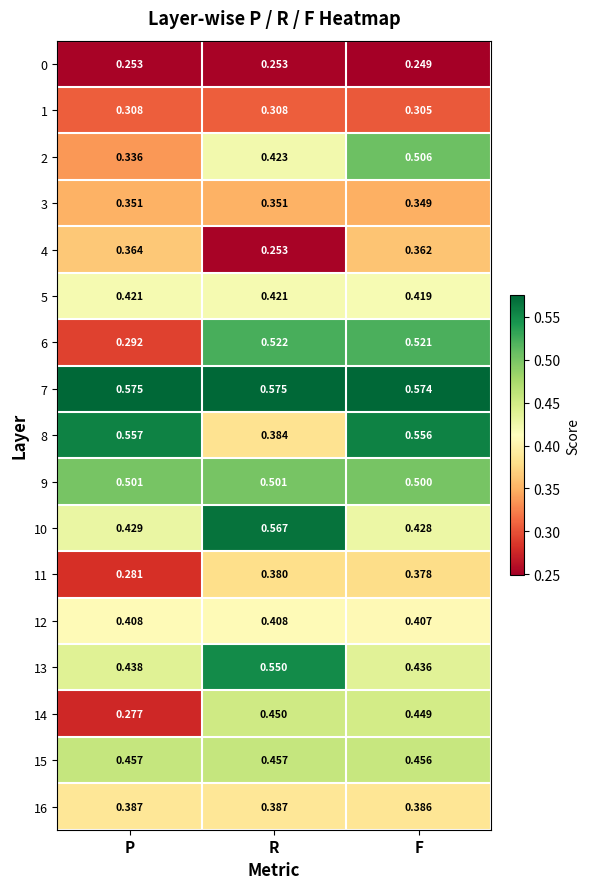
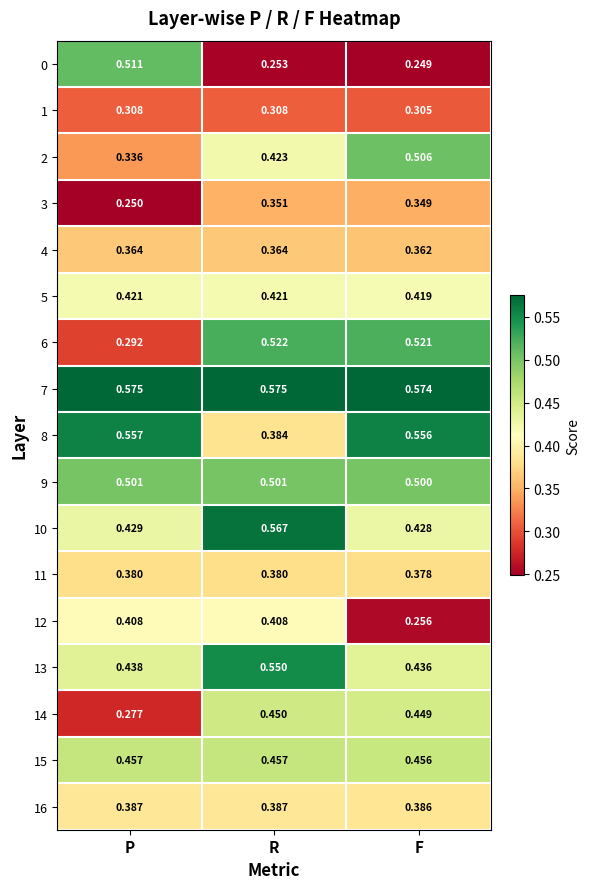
  {
    "0": {
-     "P": 0.253,
+     "P": 0.511,
      "R": 0.253,
      "F": 0.249
    },
    "1": {
      "P": 0.308,
      "R": 0.308,
      "F": 0.305
    },
    "2": {
      "P": 0.336,
      "R": 0.423,
      "F": 0.506
    },
    "3": {
-     "P": 0.351,
+     "P": 0.250,
      "R": 0.351,
      "F": 0.349
    },
    "4": {
      "P": 0.364,
-     "R": 0.253,
+     "R": 0.364,
      "F": 0.362
    },
    "5": {
      "P": 0.421,
      "R": 0.421,
      "F": 0.419
    },
    "6": {
      "P": 0.292,
      "R": 0.522,
      "F": 0.521
    },
    "7": {
      "P": 0.575,
      "R": 0.575,
      "F": 0.574
    },
    "8": {
      "P": 0.557,
      "R": 0.384,
      "F": 0.556
    },
    "9": {
      "P": 0.501,
      "R": 0.501,
      "F": 0.500
    },
    "10": {
      "P": 0.429,
      "R": 0.567,
      "F": 0.428
    },
    "11": {
-     "P": 0.281,
+     "P": 0.380,
      "R": 0.380,
      "F": 0.378
    },
    "12": {
      "P": 0.408,
      "R": 0.408,
-     "F": 0.407
+     "F": 0.256
    },
    "13": {
      "P": 0.438,
      "R": 0.550,
      "F": 0.436
    },
    "14": {
      "P": 0.277,
      "R": 0.450,
      "F": 0.449
    },
    "15": {
      "P": 0.457,
      "R": 0.457,
      "F": 0.456
    },
    "16": {
      "P": 0.387,
      "R": 0.387,
      "F": 0.386
    }
  }
